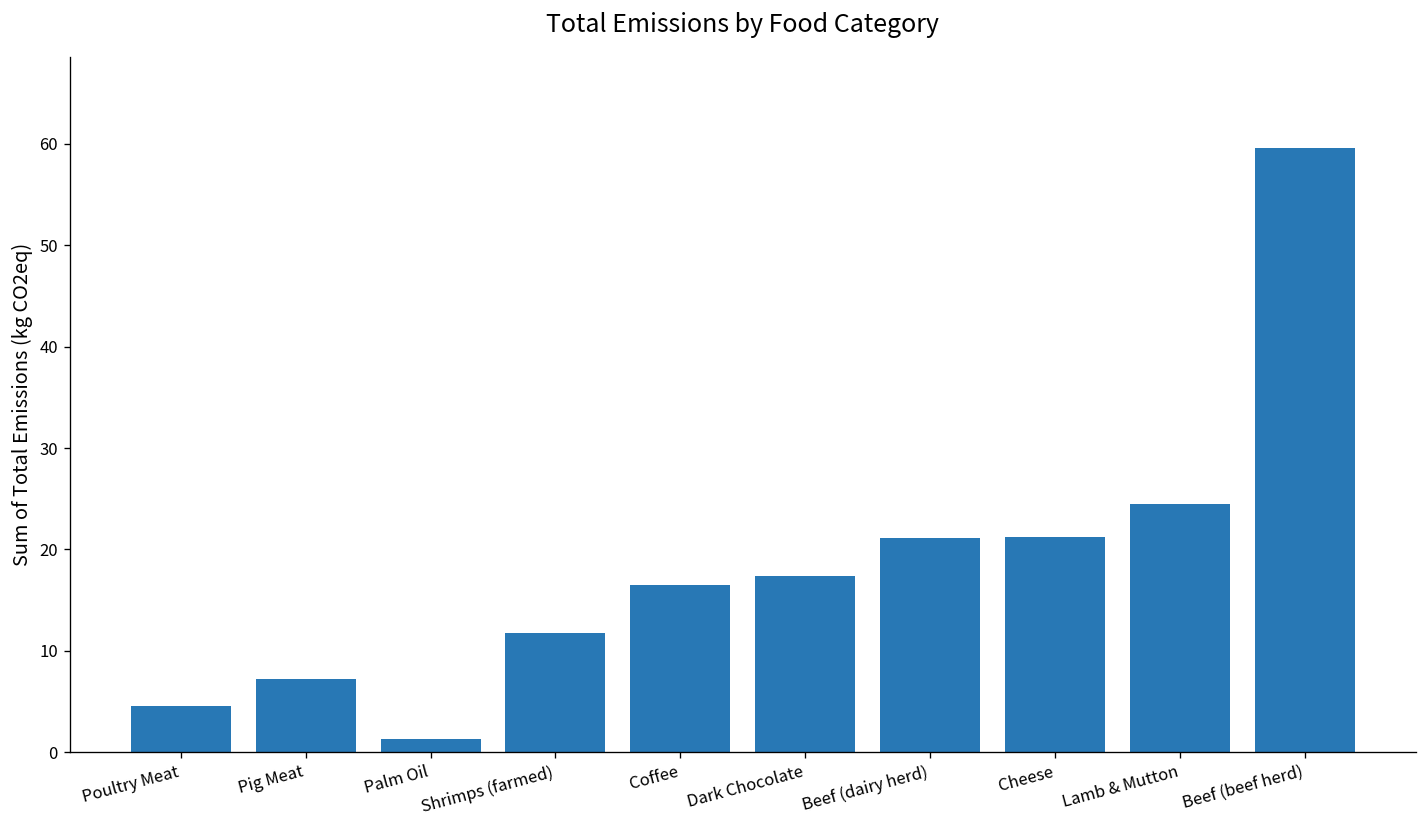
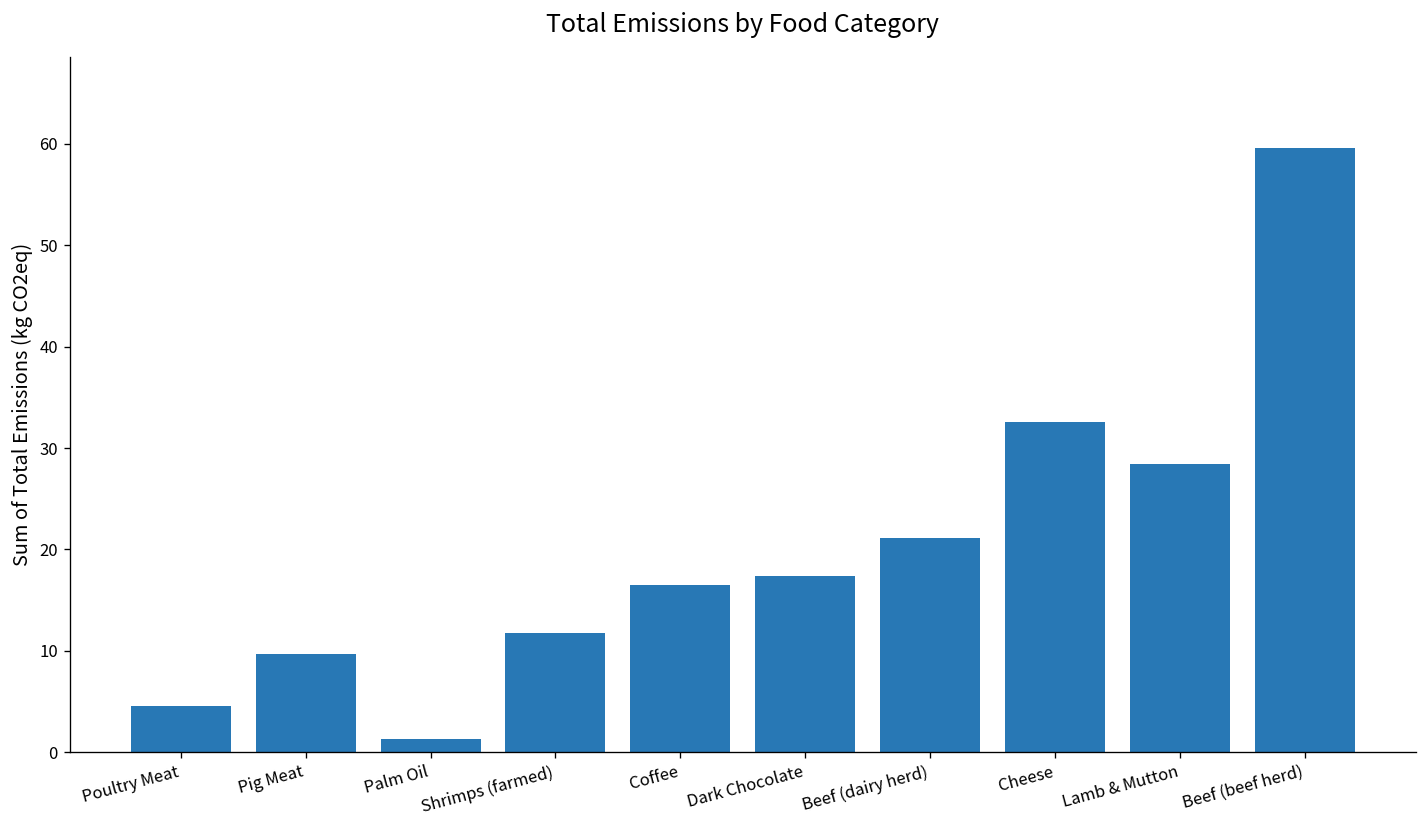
  {
    "Poultry Meat": 5,
-   "Pig Meat": 7,
+   "Pig Meat": 10,
    "Palm Oil": 1,
    "Shrimps (farmed)": 12,
    "Coffee": 17,
    "Dark Chocolate": 17,
    "Beef (dairy herd)": 21,
-   "Cheese": 21,
-   "Lamb & Mutton": 25,
+   "Cheese": 33,
+   "Lamb & Mutton": 28,
    "Beef (beef herd)": 60
  }
